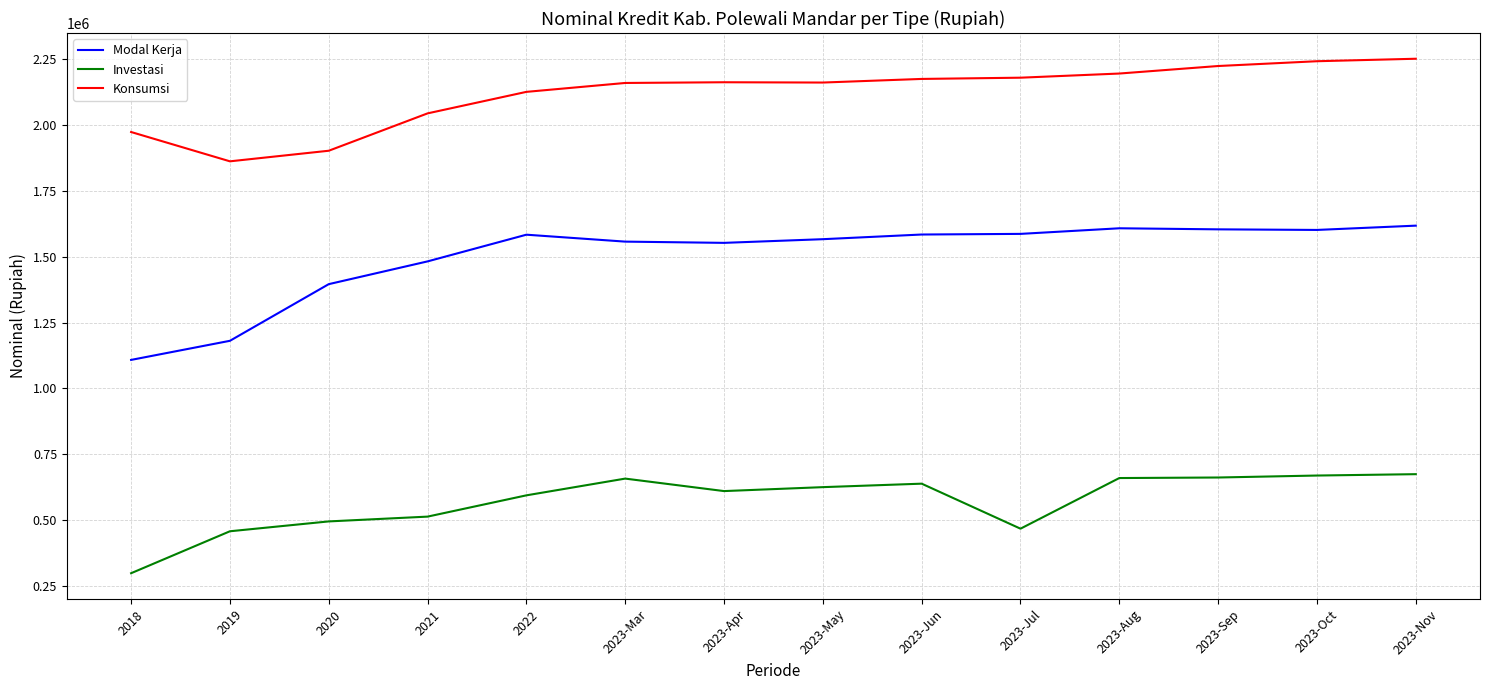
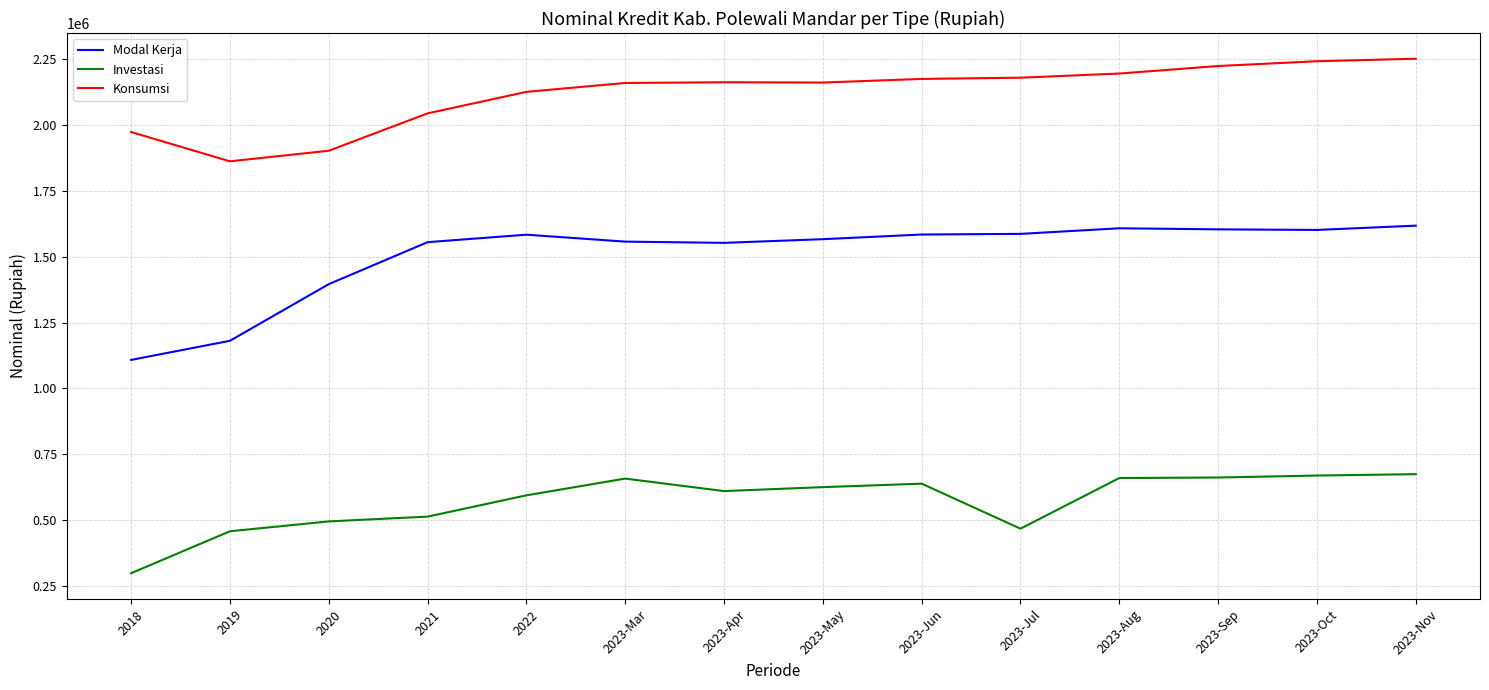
  {
    "Modal Kerja": {
      "2018": 1110000,
      "2019": 1180000,
      "2020": 1400000,
-     "2021": 1480000,
+     "2021": 1550000,
      "2022": 1580000,
      "2023-Mar": 1560000,
      "2023-Apr": 1550000,
      "2023-May": 1570000,
      "2023-Jun": 1580000,
      "2023-Jul": 1590000,
      "2023-Aug": 1610000,
      "2023-Sep": 1600000,
      "2023-Oct": 1600000,
      "2023-Nov": 1620000
    },
    "Investasi": {
      "2018": 300000,
      "2019": 460000,
      "2020": 500000,
      "2021": 510000,
      "2022": 590000,
      "2023-Mar": 660000,
      "2023-Apr": 610000,
      "2023-May": 630000,
      "2023-Jun": 640000,
      "2023-Jul": 470000,
      "2023-Aug": 660000,
      "2023-Sep": 660000,
      "2023-Oct": 670000,
      "2023-Nov": 680000
    },
    "Konsumsi": {
      "2018": 1970000,
      "2019": 1860000,
      "2020": 1900000,
      "2021": 2040000,
      "2022": 2120000,
      "2023-Mar": 2160000,
      "2023-Apr": 2160000,
      "2023-May": 2160000,
      "2023-Jun": 2170000,
      "2023-Jul": 2180000,
      "2023-Aug": 2190000,
      "2023-Sep": 2220000,
      "2023-Oct": 2240000,
      "2023-Nov": 2250000
    }
  }
